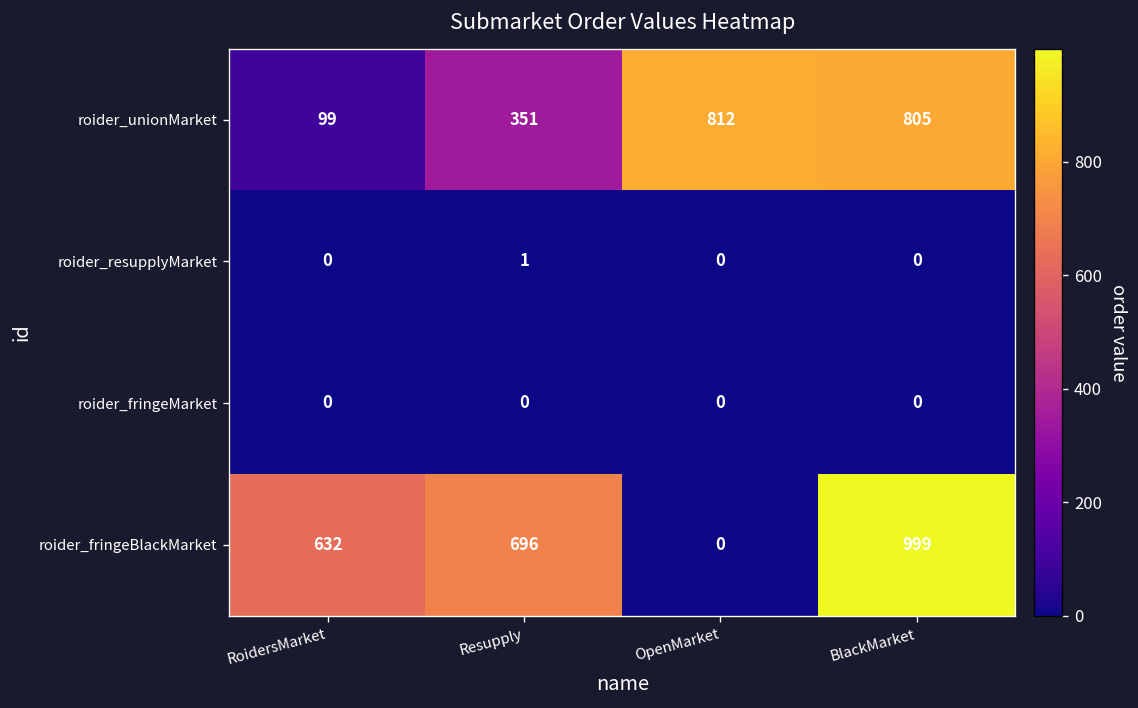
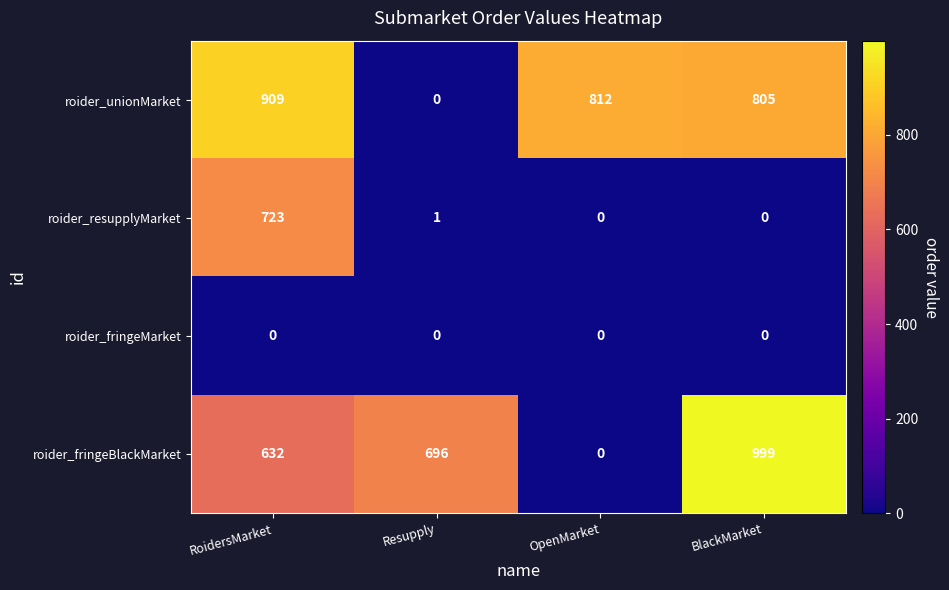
  {
    "roider_unionMarket": {
-     "RoidersMarket": 99,
-     "Resupply": 351,
+     "RoidersMarket": 909,
+     "Resupply": 0,
      "OpenMarket": 812,
      "BlackMarket": 805
    },
    "roider_resupplyMarket": {
-     "RoidersMarket": 0,
+     "RoidersMarket": 723,
      "Resupply": 1,
      "OpenMarket": 0,
      "BlackMarket": 0
    },
    "roider_fringeMarket": {
      "RoidersMarket": 0,
      "Resupply": 0,
      "OpenMarket": 0,
      "BlackMarket": 0
    },
    "roider_fringeBlackMarket": {
      "RoidersMarket": 632,
      "Resupply": 696,
      "OpenMarket": 0,
      "BlackMarket": 999
    }
  }
